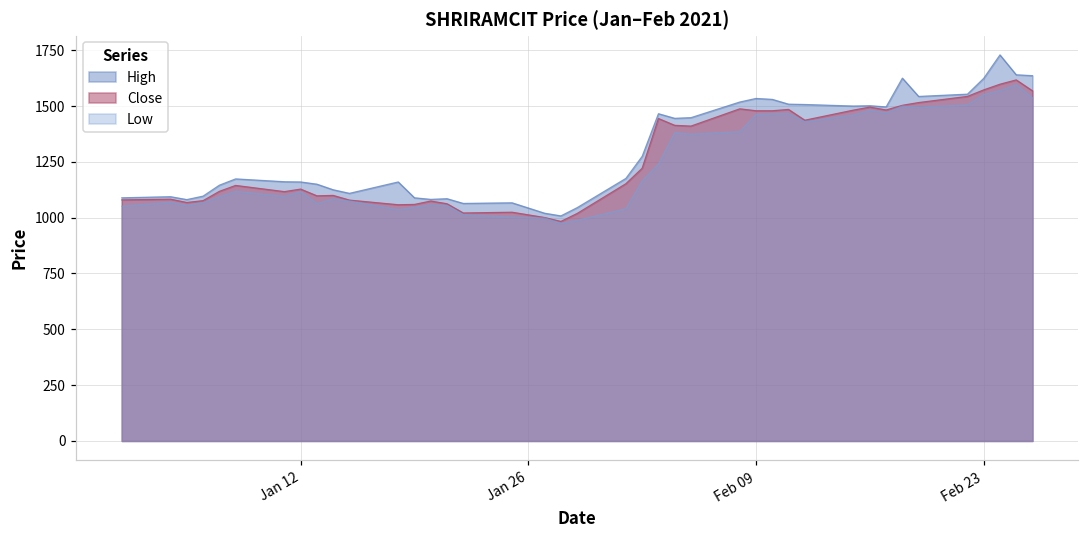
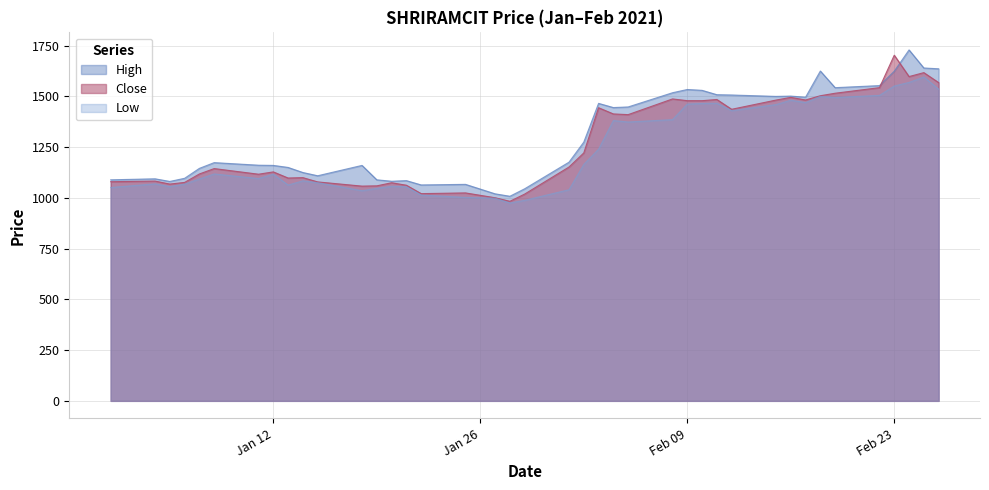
  {
    "Close": {
      "Feb 09": 1480,
-     "Feb 23": 1570
+     "Feb 23": 1700
    }
  }
